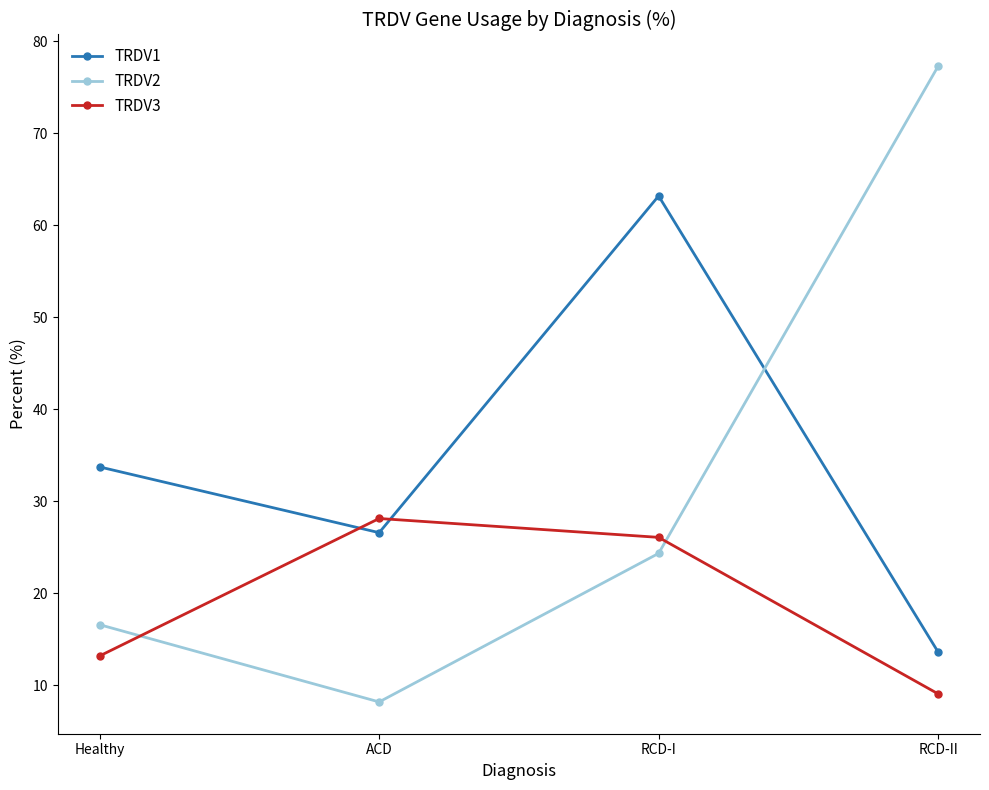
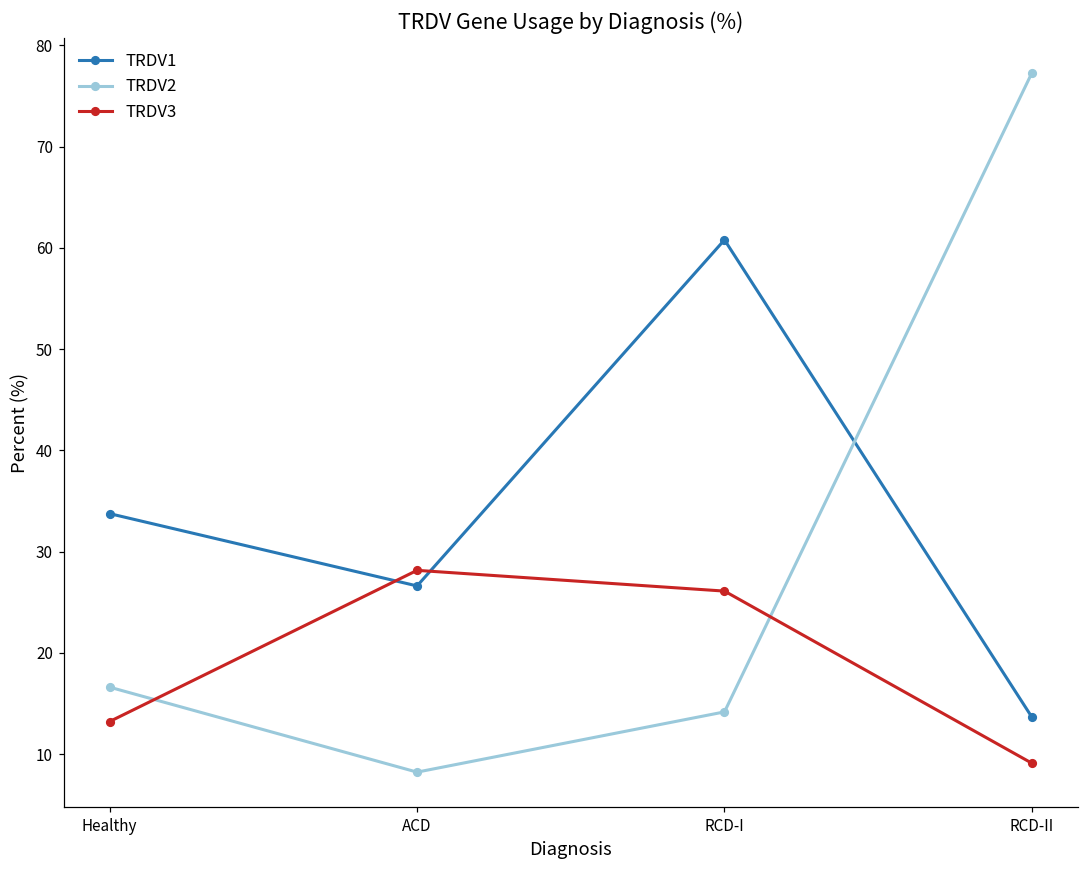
  {
    "TRDV1": {
      "Healthy": 34,
      "ACD": 27,
-     "RCD-I": 63,
+     "RCD-I": 61,
      "RCD-II": 14
    },
    "TRDV2": {
      "Healthy": 17,
      "ACD": 8,
-     "RCD-I": 24,
+     "RCD-I": 14,
      "RCD-II": 77
    },
    "TRDV3": {
      "Healthy": 13,
      "ACD": 28,
      "RCD-I": 26,
      "RCD-II": 9
    }
  }
